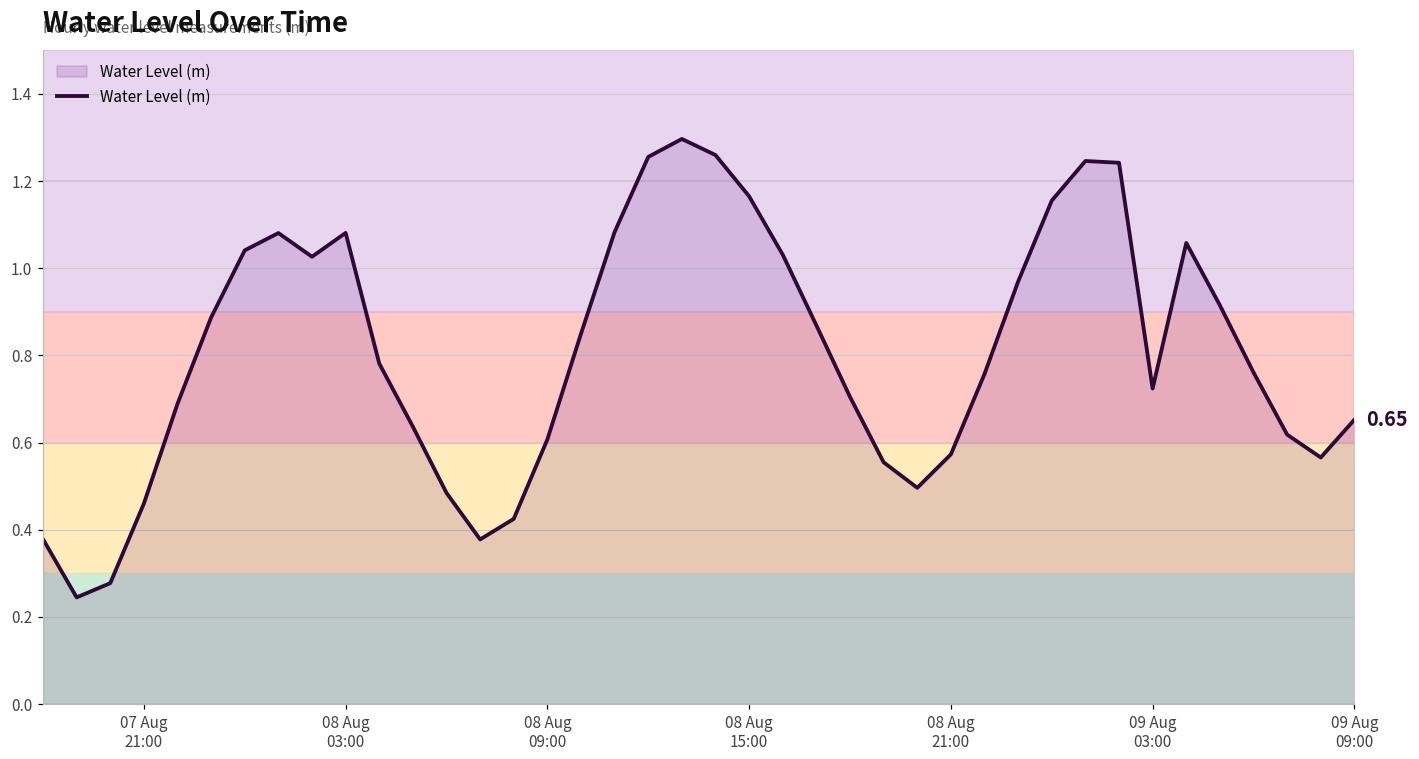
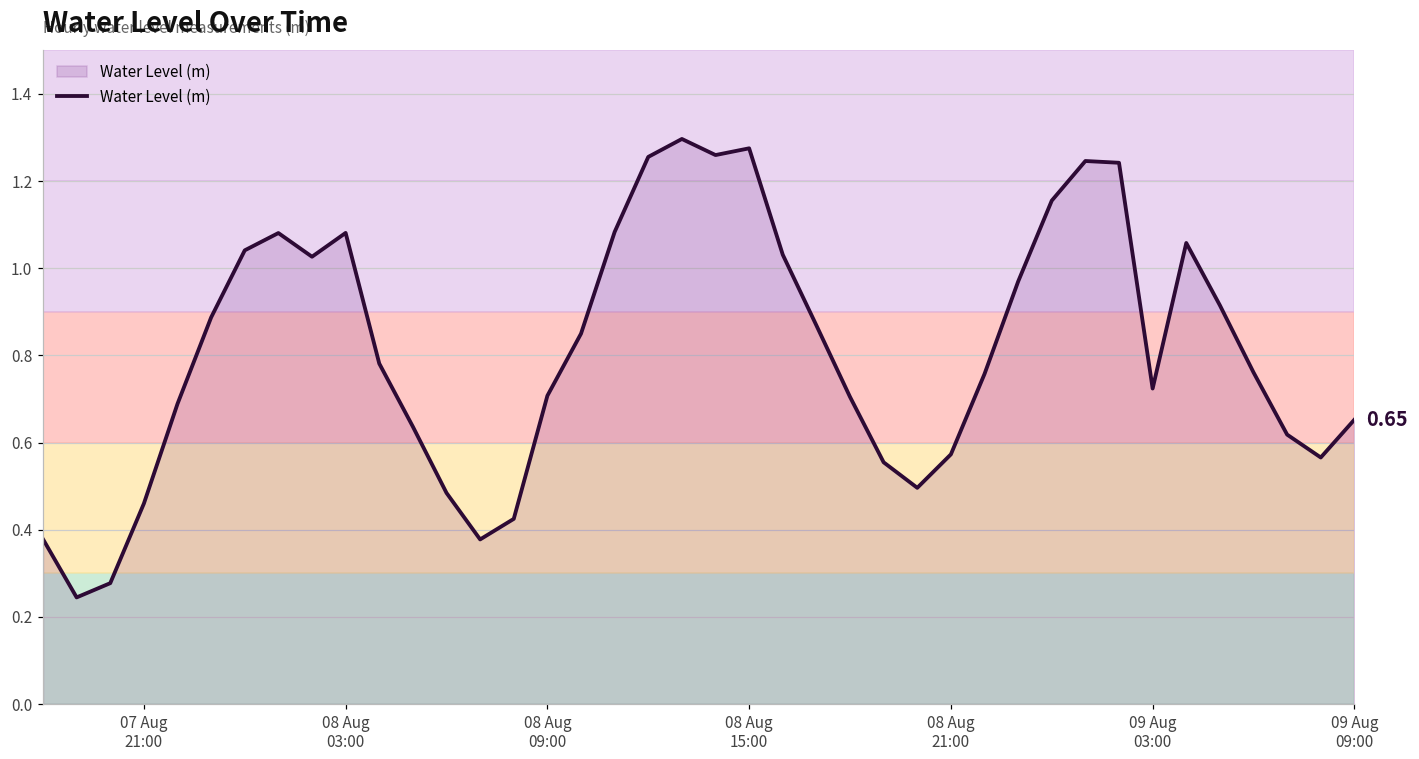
  {
    "07 Aug 21:00": 0.46,
    "08 Aug 03:00": 1.08,
-   "08 Aug 09:00": 0.61,
-   "08 Aug 15:00": 1.16,
+   "08 Aug 09:00": 0.71,
+   "08 Aug 15:00": 1.27,
    "08 Aug 21:00": 0.57,
    "09 Aug 03:00": 0.72
  }
